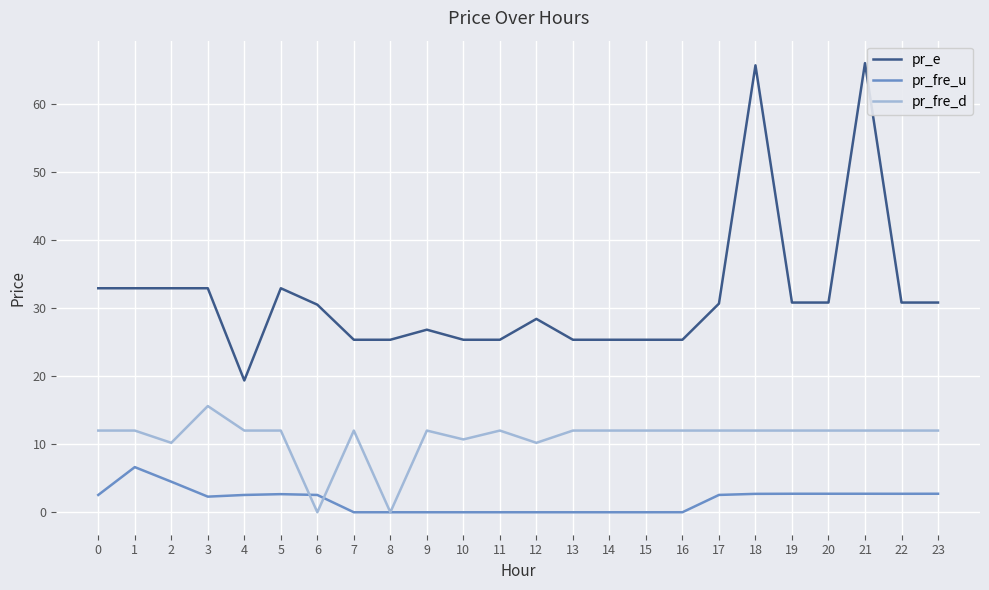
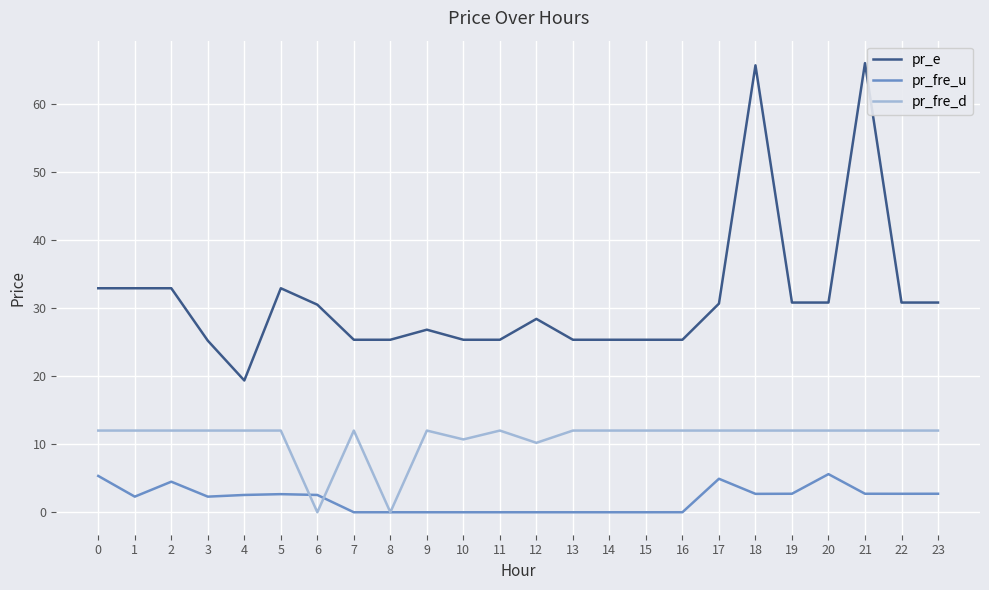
  {
    "pr_e": {
      "0": 33,
      "1": 33,
      "2": 33,
-     "3": 33,
+     "3": 25,
      "4": 19,
      "5": 33,
      "6": 30,
      "7": 25,
      "8": 25,
      "9": 27,
      "10": 25,
      "11": 25,
      "12": 28,
      "13": 25,
      "14": 25,
      "15": 25,
      "16": 25,
      "17": 31,
      "18": 66,
      "19": 31,
      "20": 31,
      "21": 66,
      "22": 31,
      "23": 31
    },
    "pr_fre_u": {
-     "0": 3,
-     "1": 7,
+     "0": 5,
+     "1": 2,
      "2": 4,
      "3": 2,
      "4": 3,
      "5": 3,
      "6": 3,
      "7": 0,
      "9": 0,
      "10": 0,
      "11": 0,
      "12": 0,
      "13": 0,
      "14": 0,
      "15": 0,
      "16": 0,
-     "17": 3,
+     "17": 5,
      "18": 3,
      "19": 3,
-     "20": 3,
+     "20": 6,
      "21": 3,
      "22": 3,
      "23": 3
    },
    "pr_fre_d": {
      "0": 12,
      "1": 12,
-     "2": 10,
-     "3": 16,
+     "2": 12,
+     "3": 12,
      "4": 12,
      "5": 12,
      "6": 0,
      "7": 12,
      "9": 12,
      "10": 11,
      "11": 12,
      "12": 10,
      "13": 12,
      "14": 12,
      "15": 12,
      "16": 12,
      "17": 12,
      "18": 12,
      "19": 12,
      "20": 12,
      "21": 12,
      "22": 12,
      "23": 12
    }
  }
